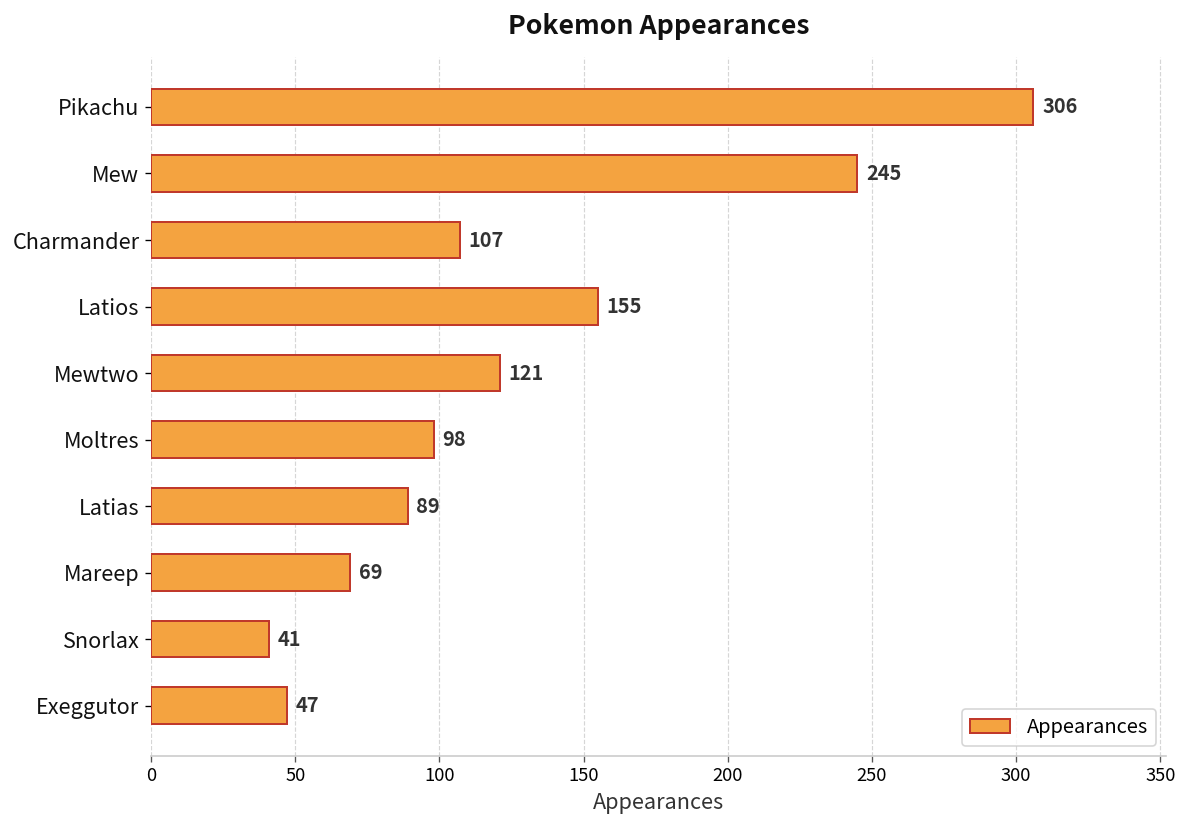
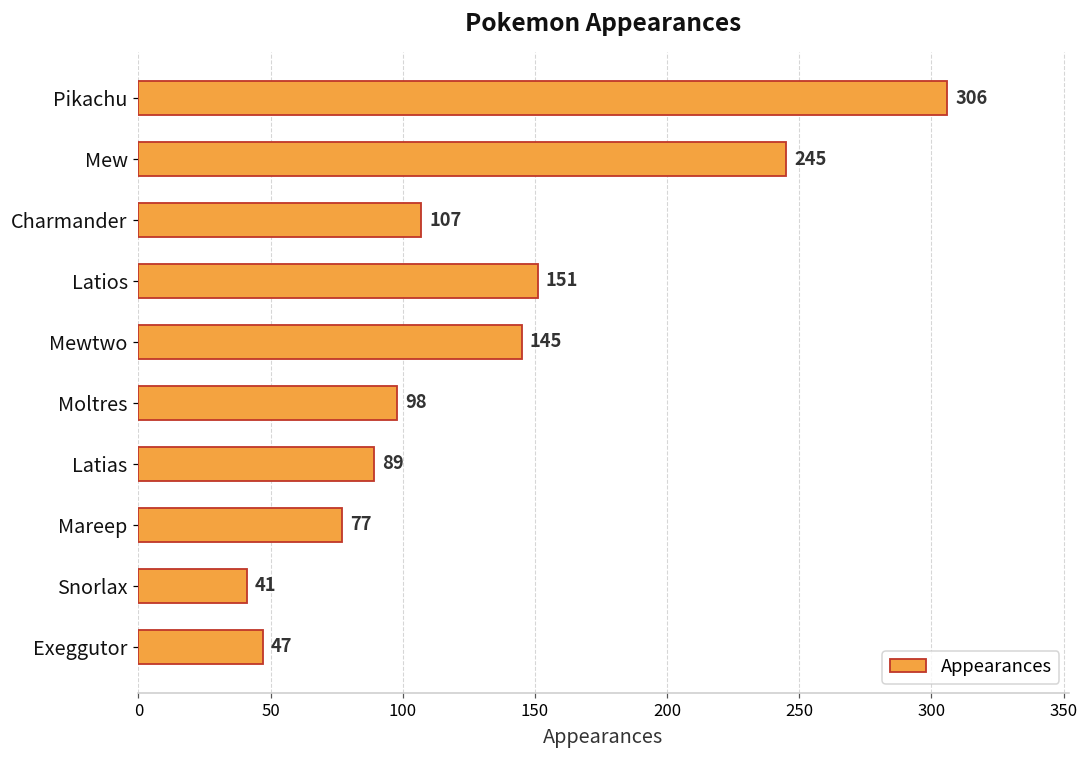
  {
    "Pikachu": 306,
    "Mew": 245,
    "Charmander": 107,
-   "Latios": 155,
-   "Mewtwo": 121,
+   "Latios": 151,
+   "Mewtwo": 145,
    "Moltres": 98,
    "Latias": 89,
-   "Mareep": 69,
+   "Mareep": 77,
    "Snorlax": 41,
    "Exeggutor": 47
  }
